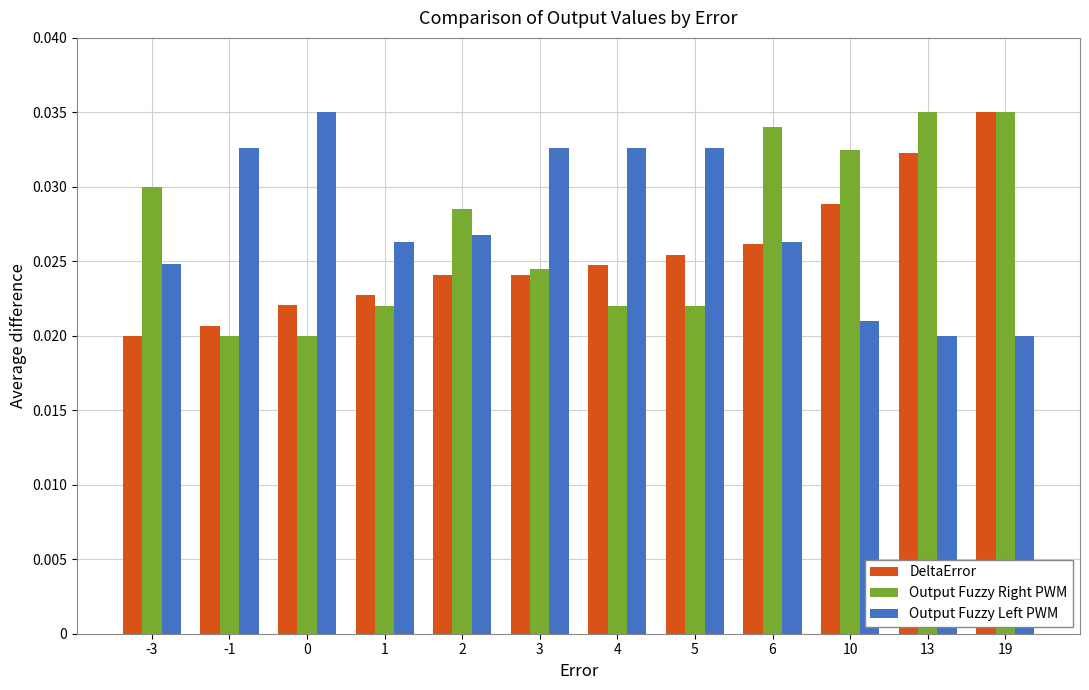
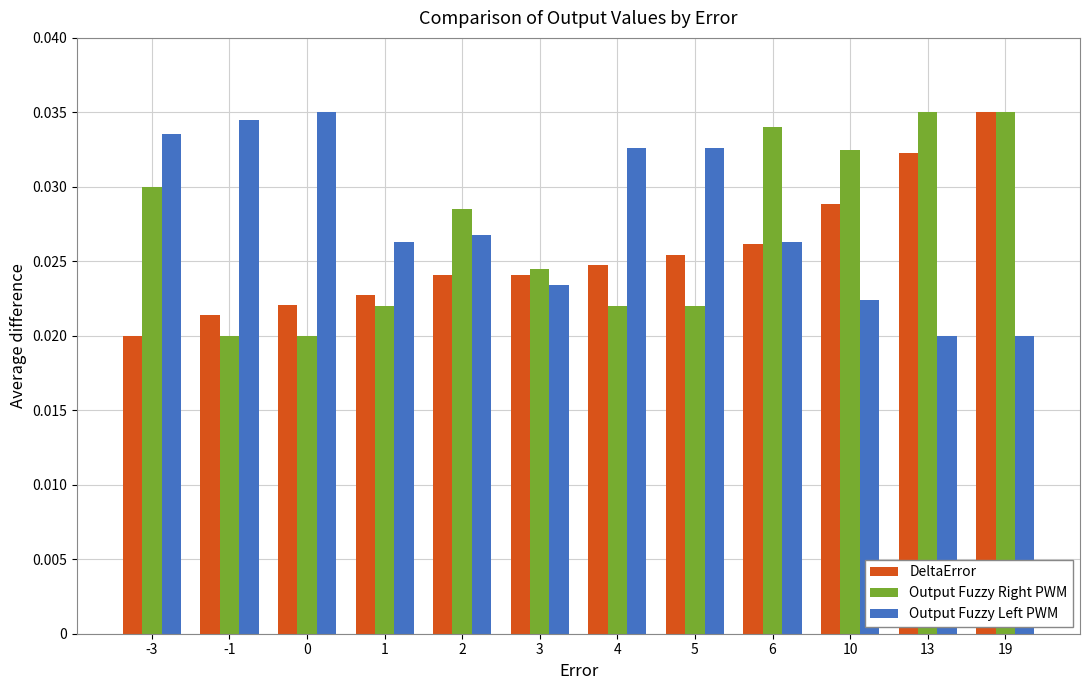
  {
    "DeltaError": {
      "-3": 0.0200,
-     "-1": 0.0207,
+     "-1": 0.0214,
      "0": 0.0220,
      "1": 0.0227,
      "2": 0.0241,
      "3": 0.0241,
      "4": 0.0248,
      "5": 0.0255,
      "6": 0.0261,
      "10": 0.0289,
      "13": 0.0323,
      "19": 0.0350
    },
    "Output Fuzzy Right PWM": {
      "-3": 0.0300,
      "-1": 0.0200,
      "0": 0.0200,
      "1": 0.0220,
      "2": 0.0285,
      "3": 0.0245,
      "4": 0.0220,
      "5": 0.0220,
      "6": 0.0340,
      "10": 0.0325,
      "13": 0.0350,
      "19": 0.0350
    },
    "Output Fuzzy Left PWM": {
-     "-3": 0.0248,
-     "-1": 0.0326,
+     "-3": 0.0335,
+     "-1": 0.0345,
      "0": 0.0350,
      "1": 0.0263,
      "2": 0.0268,
-     "3": 0.0326,
+     "3": 0.0234,
      "4": 0.0326,
      "5": 0.0326,
      "6": 0.0263,
-     "10": 0.0210,
+     "10": 0.0224,
      "13": 0.0200,
      "19": 0.0200
    }
  }
